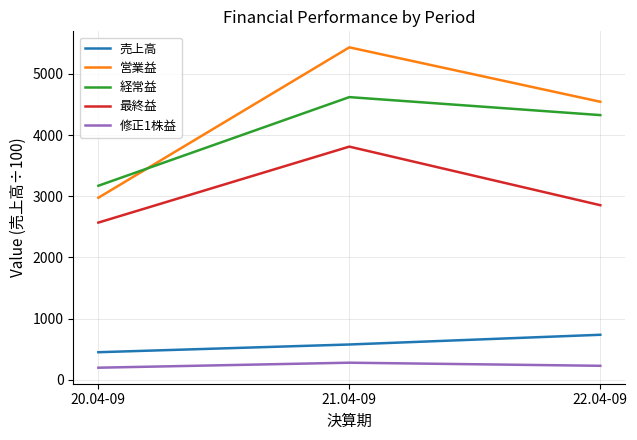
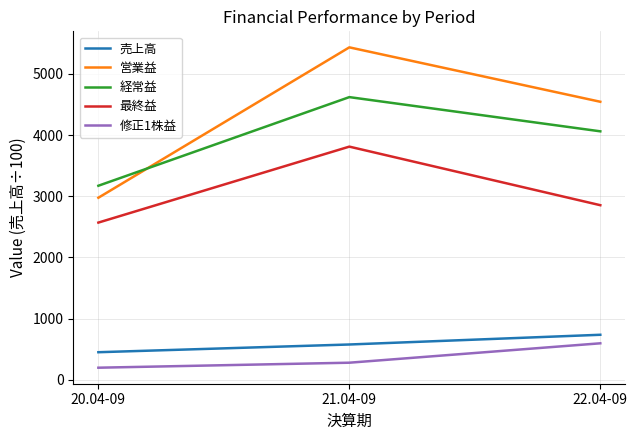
  {
    "売上高": {
      "20.04-09": 500,
      "21.04-09": 600,
      "22.04-09": 700
    },
    "営業益": {
      "20.04-09": 3000,
      "21.04-09": 5400,
      "22.04-09": 4500
    },
    "経常益": {
      "20.04-09": 3200,
      "21.04-09": 4600,
-     "22.04-09": 4300
+     "22.04-09": 4100
    },
    "最終益": {
      "20.04-09": 2600,
      "21.04-09": 3800,
      "22.04-09": 2900
    },
    "修正1株益": {
      "20.04-09": 200,
      "21.04-09": 300,
-     "22.04-09": 200
+     "22.04-09": 600
    }
  }
